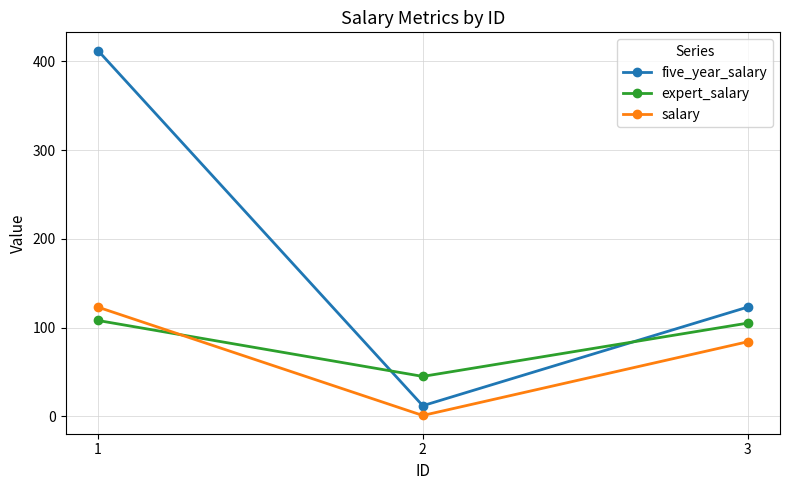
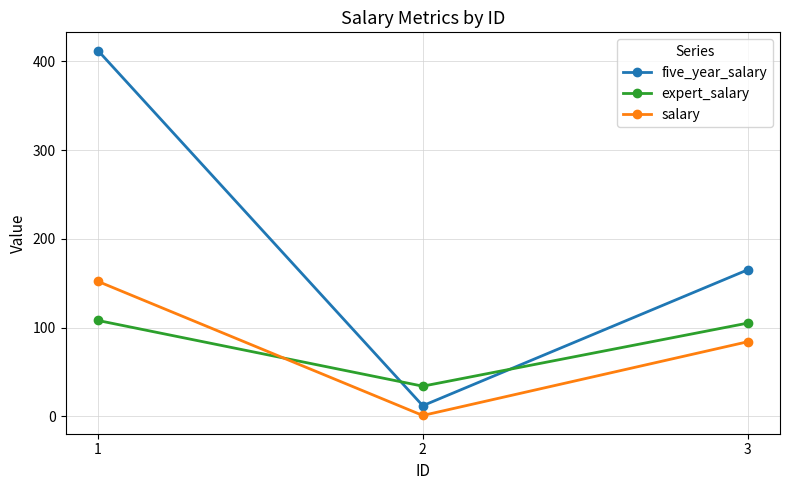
  {
    "five_year_salary": {
      "1": 410,
      "2": 10,
-     "3": 120
+     "3": 170
    },
    "expert_salary": {
      "1": 110,
-     "2": 50,
+     "2": 30,
      "3": 110
    },
    "salary": {
-     "1": 120,
+     "1": 150,
      "2": 0,
      "3": 80
    }
  }
